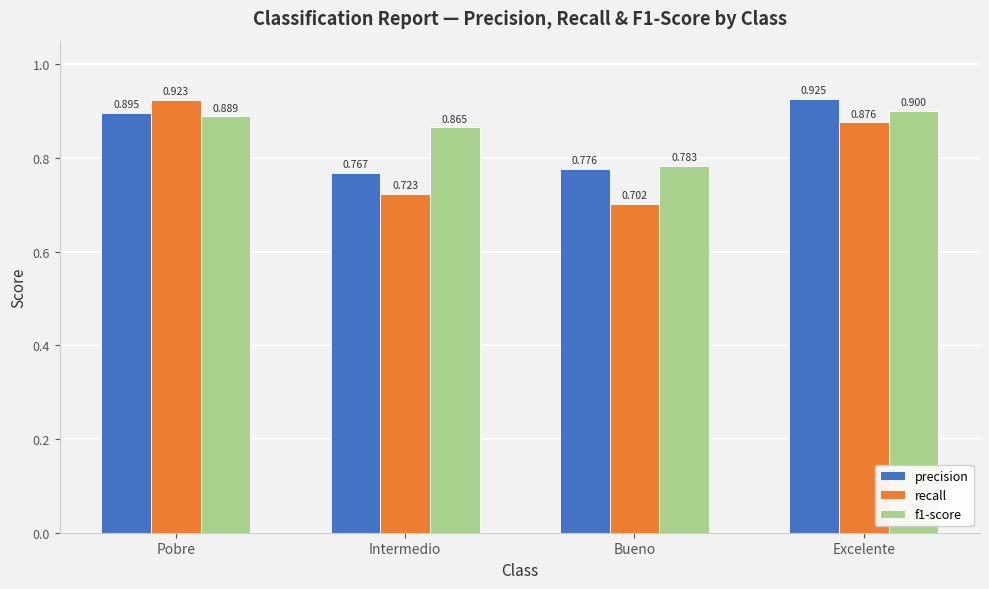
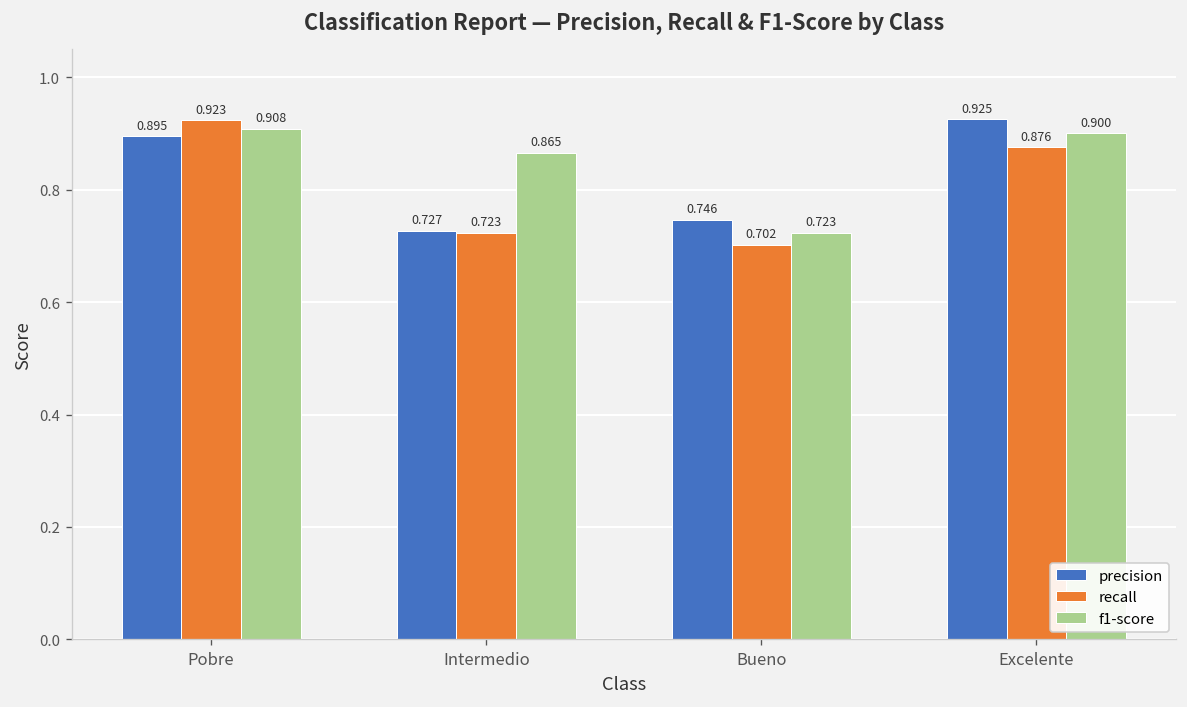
  {
    "precision": {
      "Pobre": 0.895,
-     "Intermedio": 0.767,
-     "Bueno": 0.776,
+     "Intermedio": 0.727,
+     "Bueno": 0.746,
      "Excelente": 0.925
    },
    "recall": {
      "Pobre": 0.923,
      "Intermedio": 0.723,
      "Bueno": 0.702,
      "Excelente": 0.876
    },
    "f1-score": {
-     "Pobre": 0.889,
+     "Pobre": 0.908,
      "Intermedio": 0.865,
-     "Bueno": 0.783,
+     "Bueno": 0.723,
      "Excelente": 0.900
    }
  }
